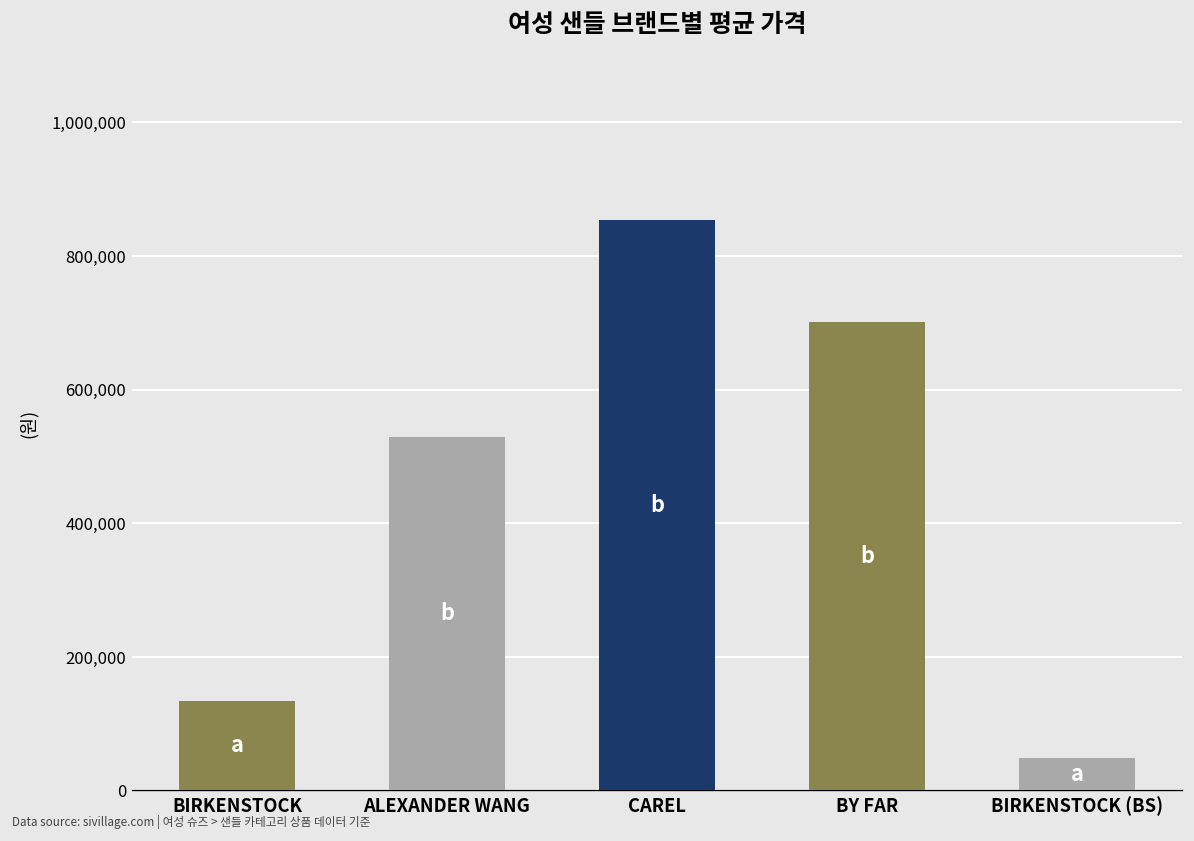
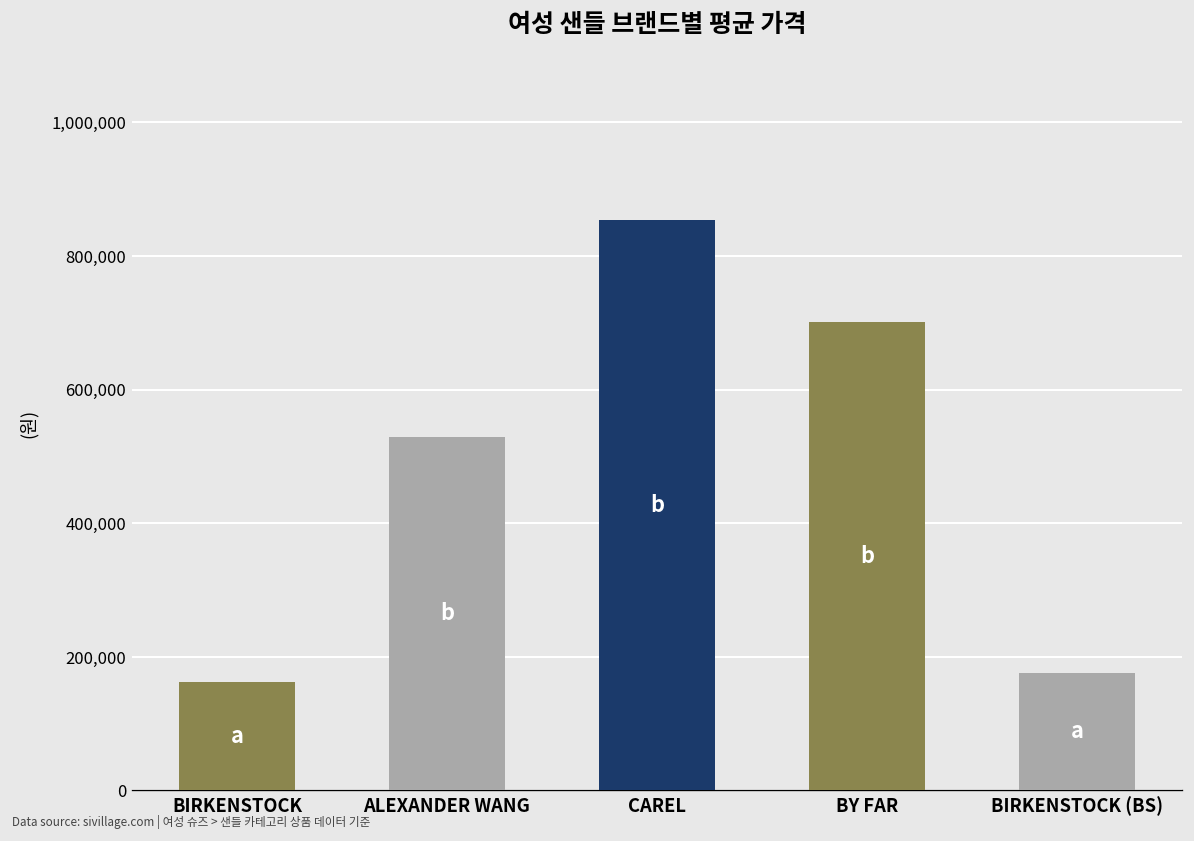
  {
-   "BIRKENSTOCK": "130,000",
+   "BIRKENSTOCK": "160,000",
    "ALEXANDER WANG": "530,000",
    "CAREL": "850,000",
    "BY FAR": "700,000",
-   "BIRKENSTOCK (BS)": "50,000"
+   "BIRKENSTOCK (BS)": "180,000"
  }
